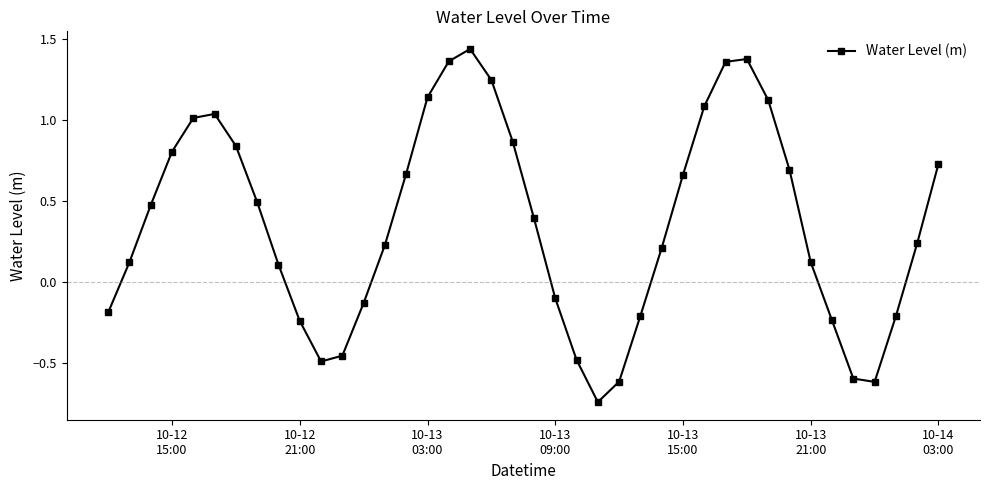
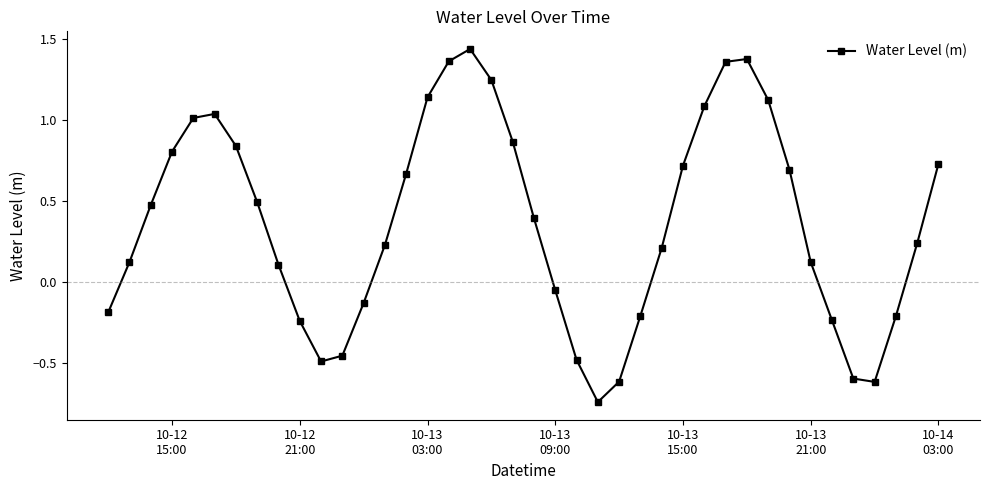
  {
    "10-12 15:00": 0.80,
    "10-12 21:00": -0.24,
    "10-13 03:00": 1.14,
-   "10-13 09:00": -0.10,
-   "10-13 15:00": 0.66,
+   "10-13 09:00": -0.05,
+   "10-13 15:00": 0.72,
    "10-13 21:00": 0.12,
    "10-14 03:00": 0.73
  }
